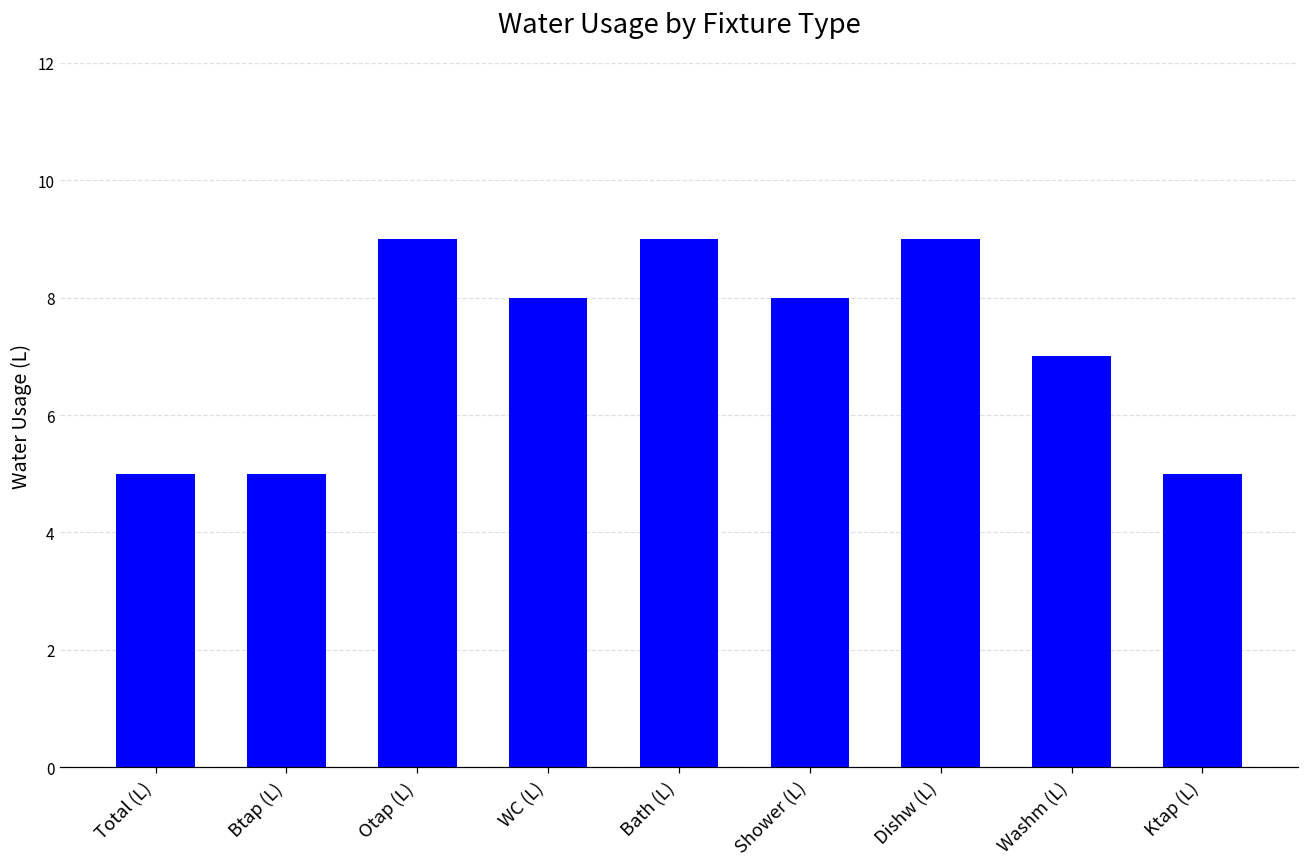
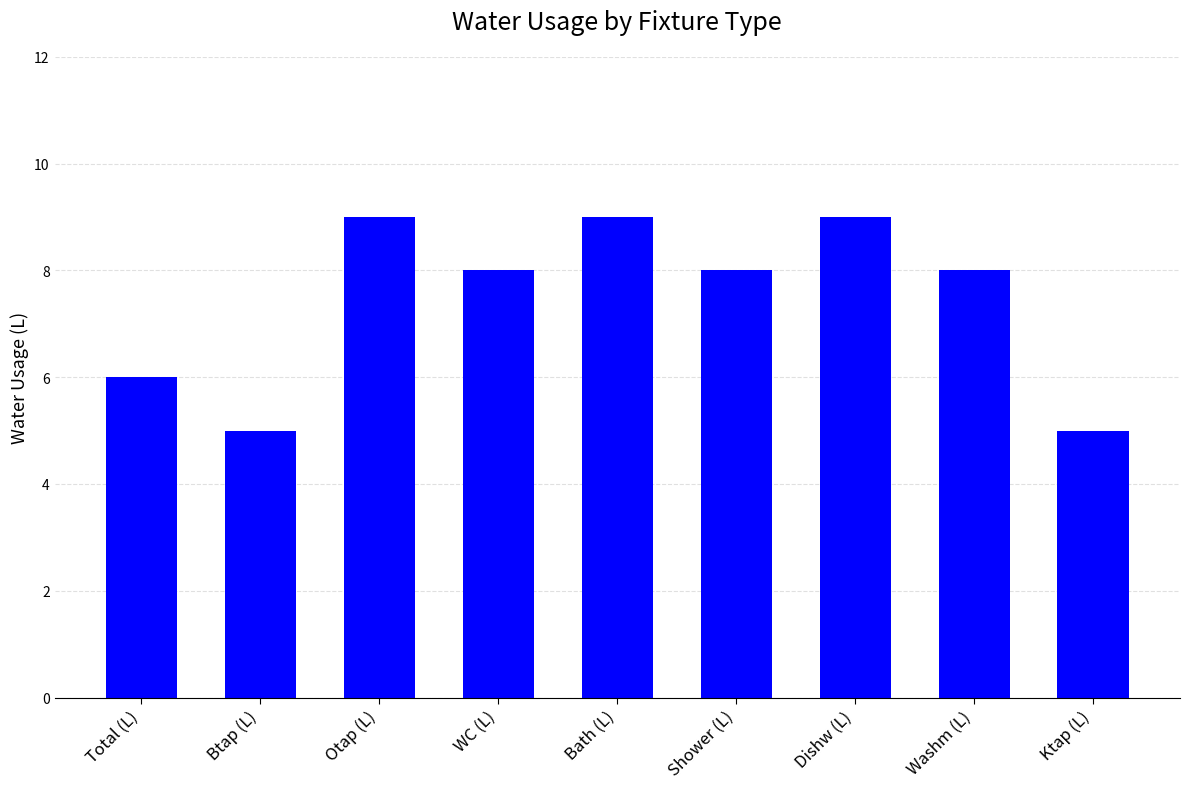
  {
-   "Total (L)": 5,
+   "Total (L)": 6,
    "Btap (L)": 5,
    "Otap (L)": 9,
    "WC (L)": 8,
    "Bath (L)": 9,
    "Shower (L)": 8,
    "Dishw (L)": 9,
-   "Washm (L)": 7,
+   "Washm (L)": 8,
    "Ktap (L)": 5
  }
